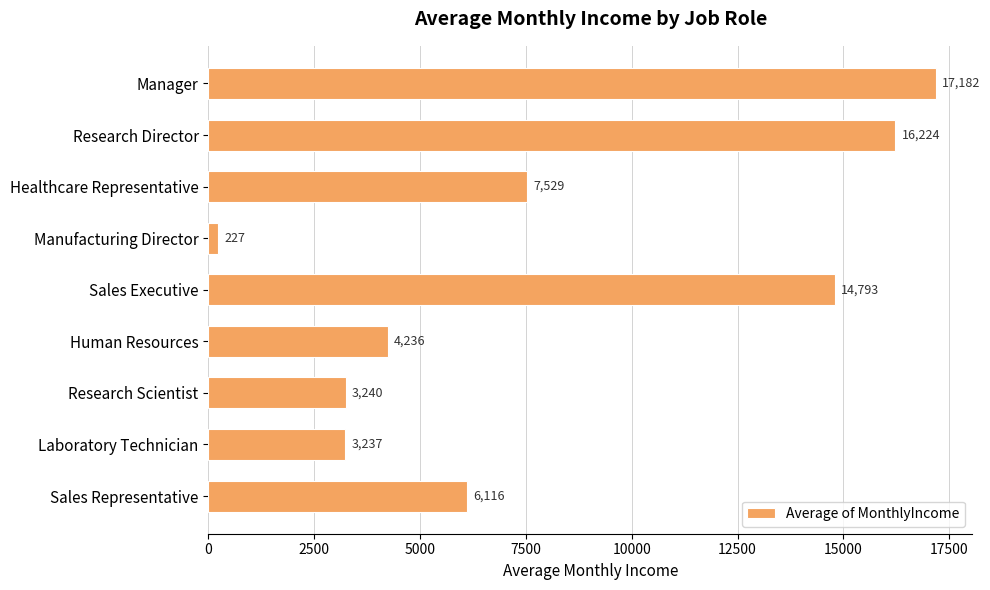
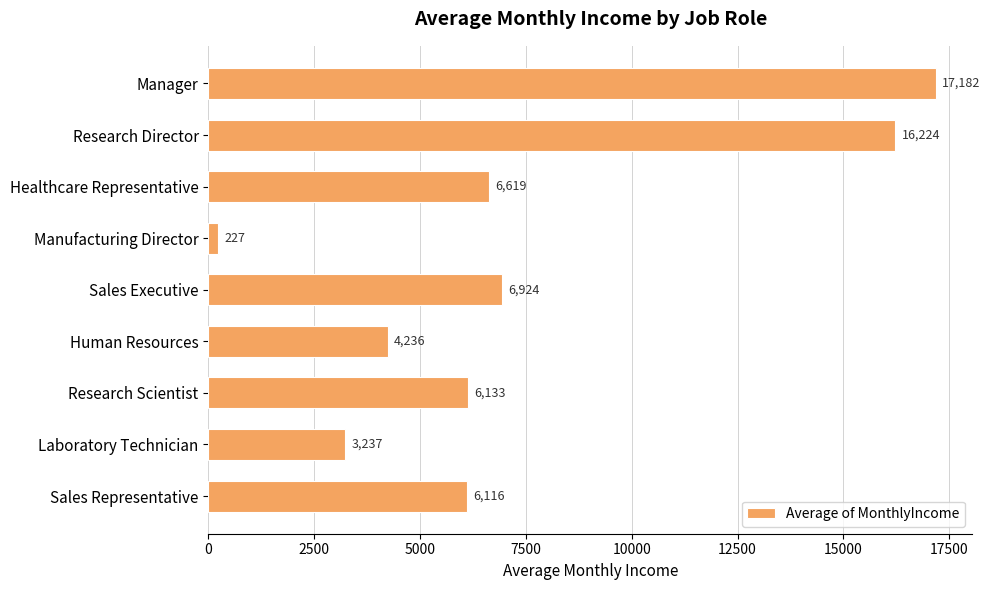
  {
    "Manager": "17,182",
    "Research Director": "16,224",
-   "Healthcare Representative": "7,529",
+   "Healthcare Representative": "6,619",
    "Manufacturing Director": "227",
-   "Sales Executive": "14,793",
+   "Sales Executive": "6,924",
    "Human Resources": "4,236",
-   "Research Scientist": "3,240",
+   "Research Scientist": "6,133",
    "Laboratory Technician": "3,237",
    "Sales Representative": "6,116"
  }
